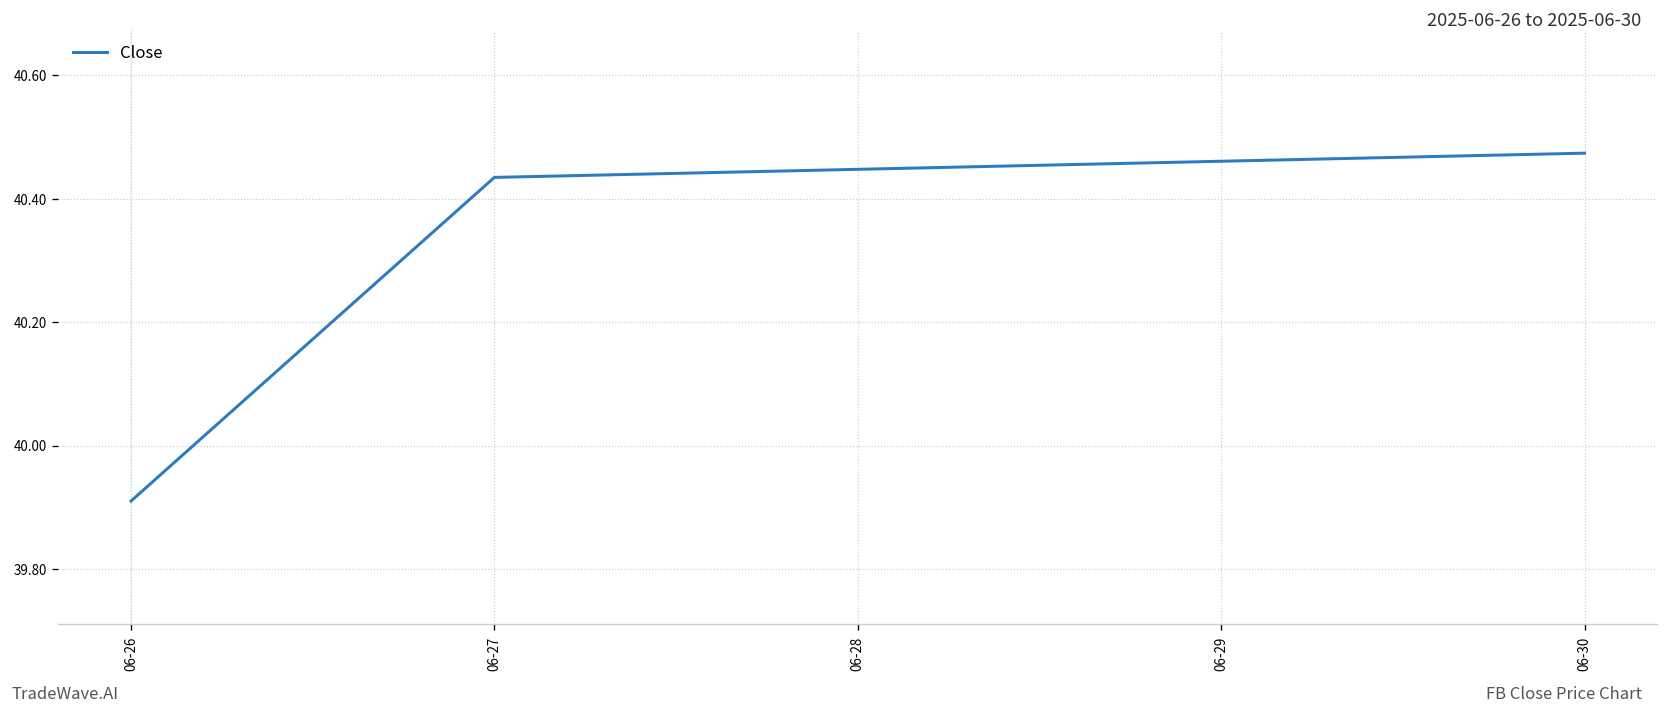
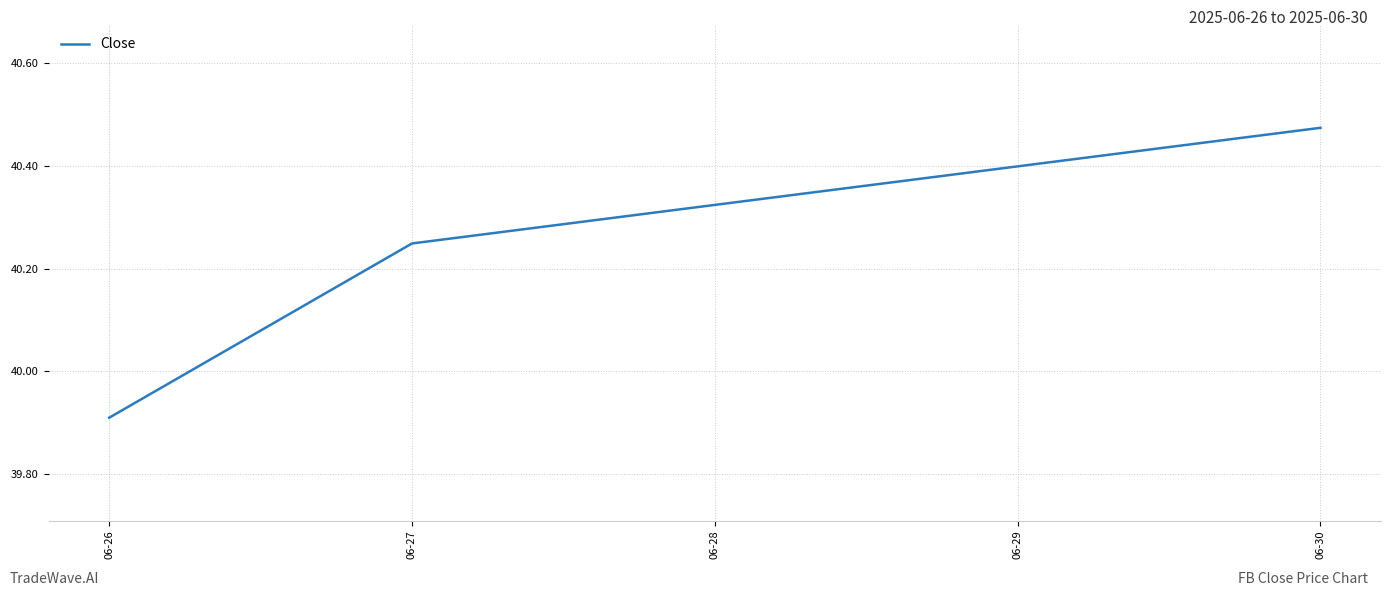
  {
    "06-26": 39.91,
-   "06-27": 40.43,
+   "06-27": 40.25,
    "06-30": 40.47
  }
